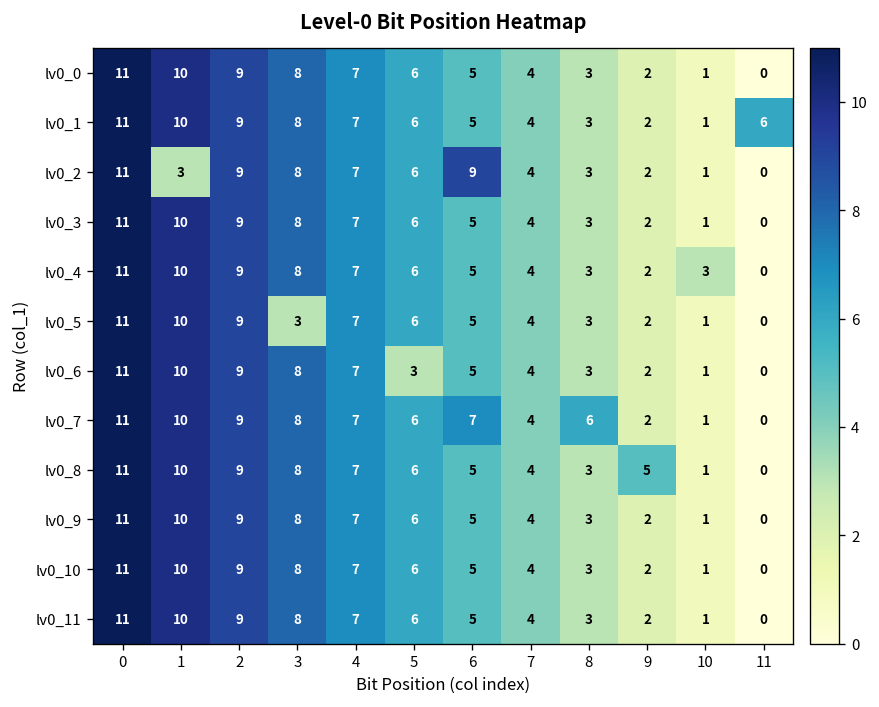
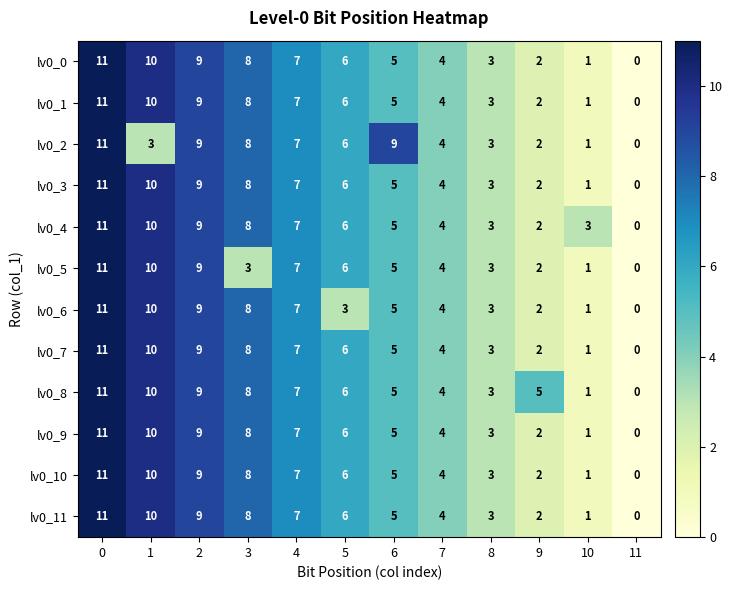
  {
    "lv0_0": {
      "0": 11,
      "1": 10,
      "2": 9,
      "3": 8,
      "4": 7,
      "5": 6,
      "6": 5,
      "7": 4,
      "8": 3,
      "9": 2,
      "10": 1,
      "11": 0
    },
    "lv0_1": {
      "0": 11,
      "1": 10,
      "2": 9,
      "3": 8,
      "4": 7,
      "5": 6,
      "6": 5,
      "7": 4,
      "8": 3,
      "9": 2,
      "10": 1,
-     "11": 6
+     "11": 0
    },
    "lv0_2": {
      "0": 11,
      "1": 3,
      "2": 9,
      "3": 8,
      "4": 7,
      "5": 6,
      "6": 9,
      "7": 4,
      "8": 3,
      "9": 2,
      "10": 1,
      "11": 0
    },
    "lv0_3": {
      "0": 11,
      "1": 10,
      "2": 9,
      "3": 8,
      "4": 7,
      "5": 6,
      "6": 5,
      "7": 4,
      "8": 3,
      "9": 2,
      "10": 1,
      "11": 0
    },
    "lv0_4": {
      "0": 11,
      "1": 10,
      "2": 9,
      "3": 8,
      "4": 7,
      "5": 6,
      "6": 5,
      "7": 4,
      "8": 3,
      "9": 2,
      "10": 3,
      "11": 0
    },
    "lv0_5": {
      "0": 11,
      "1": 10,
      "2": 9,
      "3": 3,
      "4": 7,
      "5": 6,
      "6": 5,
      "7": 4,
      "8": 3,
      "9": 2,
      "10": 1,
      "11": 0
    },
    "lv0_6": {
      "0": 11,
      "1": 10,
      "2": 9,
      "3": 8,
      "4": 7,
      "5": 3,
      "6": 5,
      "7": 4,
      "8": 3,
      "9": 2,
      "10": 1,
      "11": 0
    },
    "lv0_7": {
      "0": 11,
      "1": 10,
      "2": 9,
      "3": 8,
      "4": 7,
      "5": 6,
-     "6": 7,
+     "6": 5,
      "7": 4,
-     "8": 6,
+     "8": 3,
      "9": 2,
      "10": 1,
      "11": 0
    },
    "lv0_8": {
      "0": 11,
      "1": 10,
      "2": 9,
      "3": 8,
      "4": 7,
      "5": 6,
      "6": 5,
      "7": 4,
      "8": 3,
      "9": 5,
      "10": 1,
      "11": 0
    },
    "lv0_9": {
      "0": 11,
      "1": 10,
      "2": 9,
      "3": 8,
      "4": 7,
      "5": 6,
      "6": 5,
      "7": 4,
      "8": 3,
      "9": 2,
      "10": 1,
      "11": 0
    },
    "lv0_10": {
      "0": 11,
      "1": 10,
      "2": 9,
      "3": 8,
      "4": 7,
      "5": 6,
      "6": 5,
      "7": 4,
      "8": 3,
      "9": 2,
      "10": 1,
      "11": 0
    },
    "lv0_11": {
      "0": 11,
      "1": 10,
      "2": 9,
      "3": 8,
      "4": 7,
      "5": 6,
      "6": 5,
      "7": 4,
      "8": 3,
      "9": 2,
      "10": 1,
      "11": 0
    }
  }
